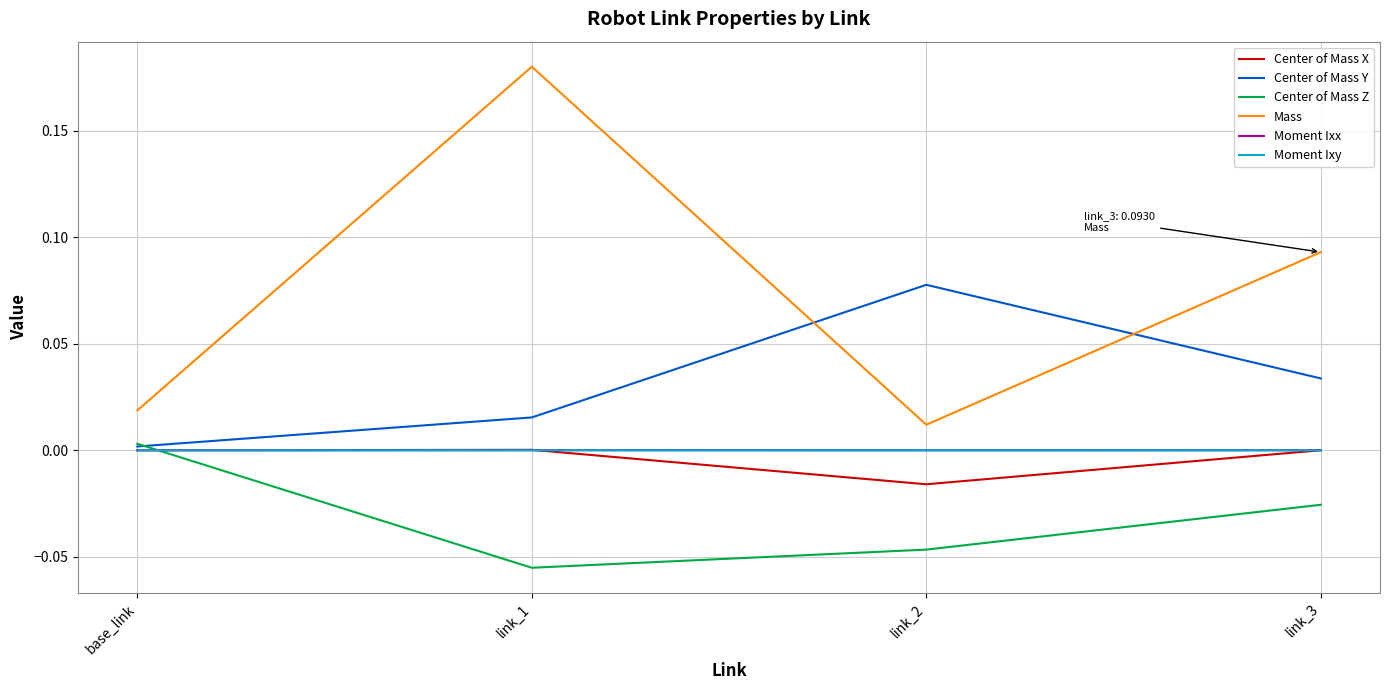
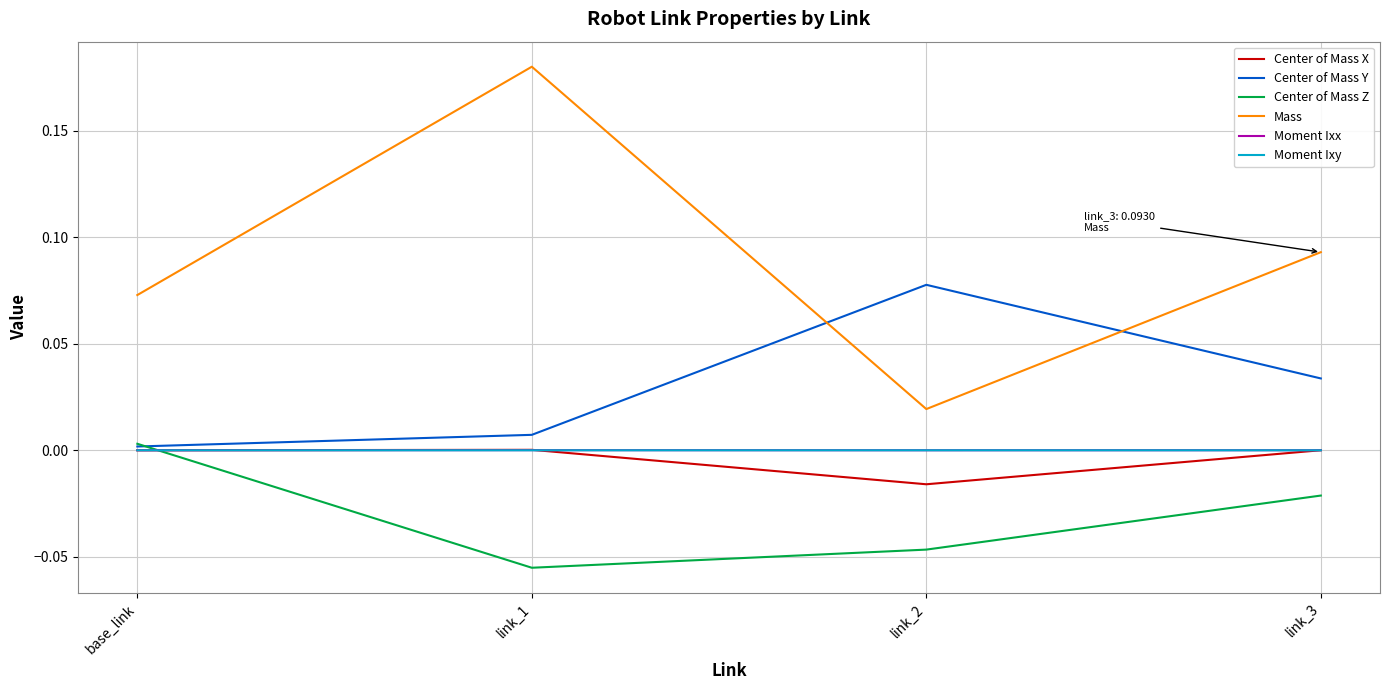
  {
    "Center of Mass X": {
      "link_2": -0.016
    },
    "Center of Mass Y": {
      "base_link": 0.002,
-     "link_1": 0.015,
+     "link_1": 0.007,
      "link_2": 0.078,
      "link_3": 0.034
    },
    "Center of Mass Z": {
      "base_link": 0.003,
      "link_1": -0.055,
      "link_2": -0.047,
-     "link_3": -0.026
+     "link_3": -0.021
    },
    "Mass": {
-     "base_link": 0.019,
+     "base_link": 0.073,
      "link_1": 0.180,
-     "link_2": 0.012
+     "link_2": 0.019
    },
    "Moment Ixy": {
      "link_2": 0.000
    }
  }
